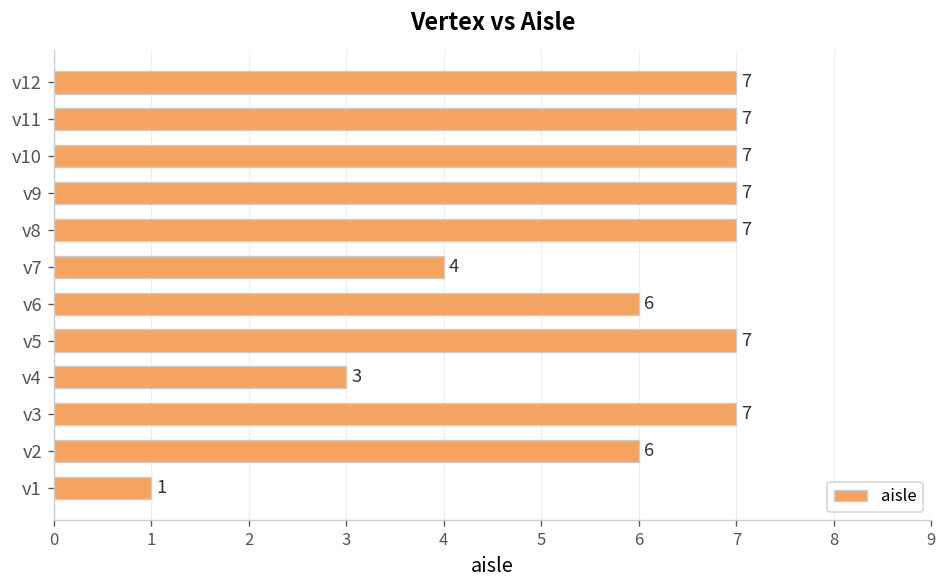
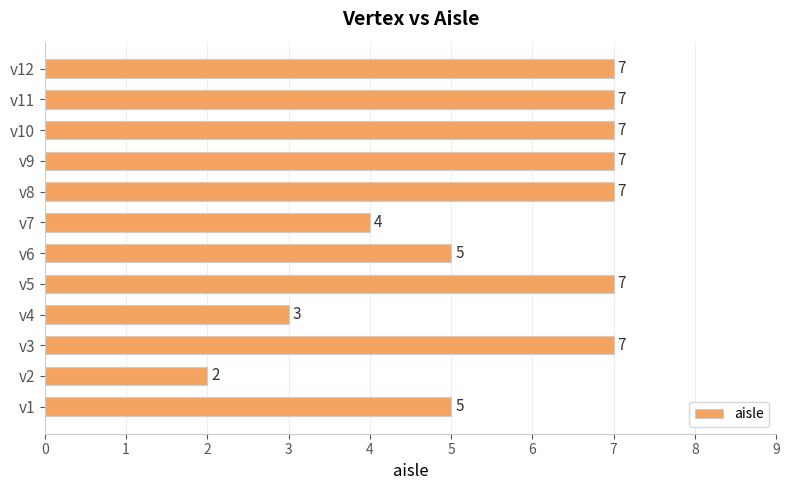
  {
    "v12": 7,
    "v11": 7,
    "v10": 7,
    "v9": 7,
    "v8": 7,
    "v7": 4,
-   "v6": 6,
+   "v6": 5,
    "v5": 7,
    "v4": 3,
    "v3": 7,
-   "v2": 6,
-   "v1": 1
+   "v2": 2,
+   "v1": 5
  }
